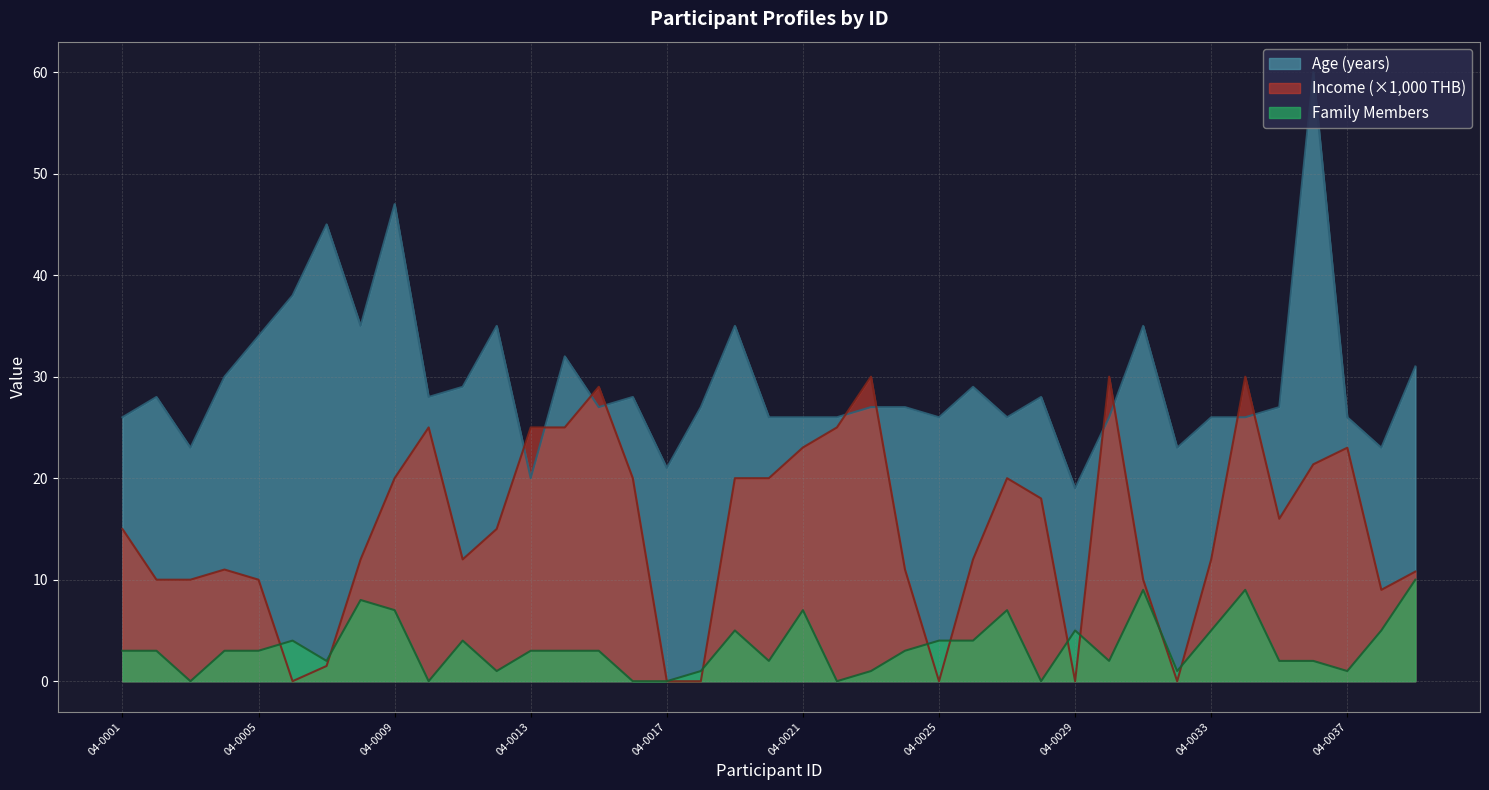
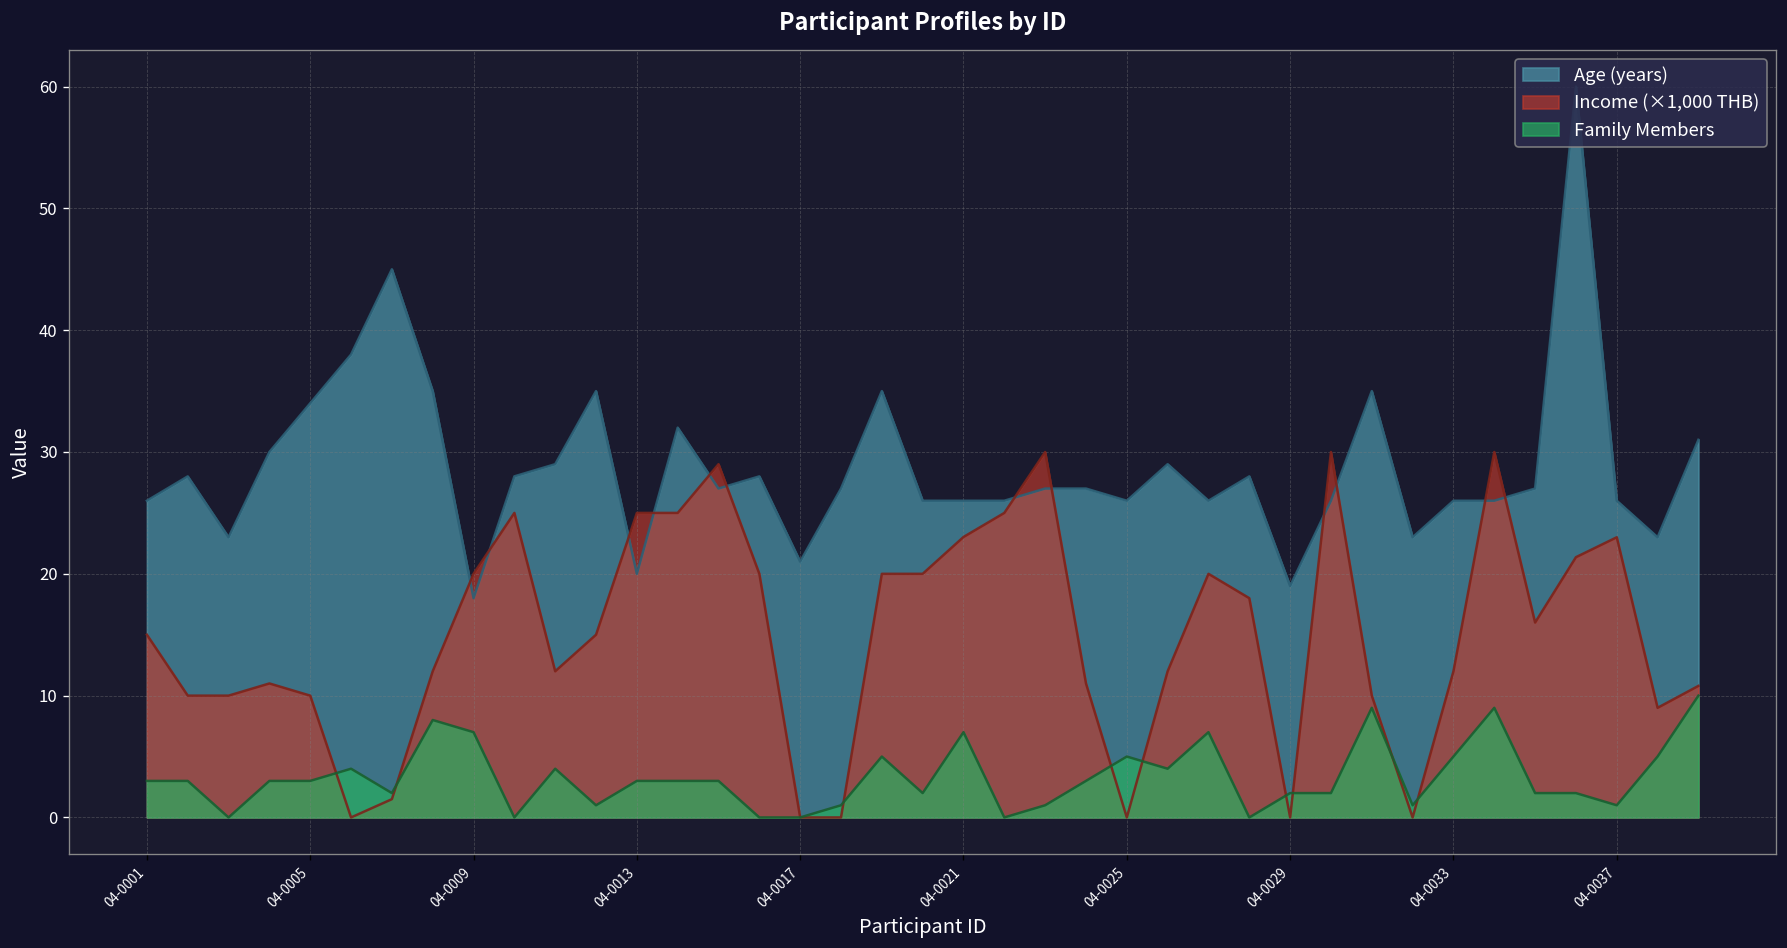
  {
    "Age (years)": {
      "04-0001": 26,
      "04-0005": 34,
-     "04-0009": 47,
+     "04-0009": 18,
      "04-0013": 20,
      "04-0017": 21,
      "04-0021": 26,
      "04-0025": 26,
      "04-0029": 19,
      "04-0033": 26,
      "04-0037": 26
    },
    "Income (×1,000 THB)": {
      "04-0001": 15,
      "04-0005": 10,
      "04-0009": 20,
      "04-0013": 25,
      "04-0021": 23,
      "04-0025": 0,
      "04-0029": 0,
      "04-0033": 12,
      "04-0037": 23
    },
    "Family Members": {
      "04-0001": 3,
      "04-0005": 3,
      "04-0009": 7,
      "04-0013": 3,
      "04-0021": 7,
-     "04-0025": 4,
-     "04-0029": 5,
+     "04-0025": 5,
+     "04-0029": 2,
      "04-0033": 5,
      "04-0037": 1
    }
  }
